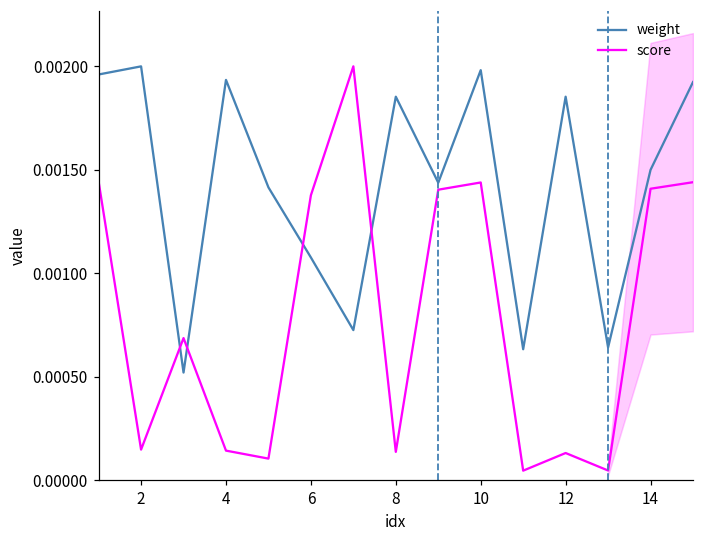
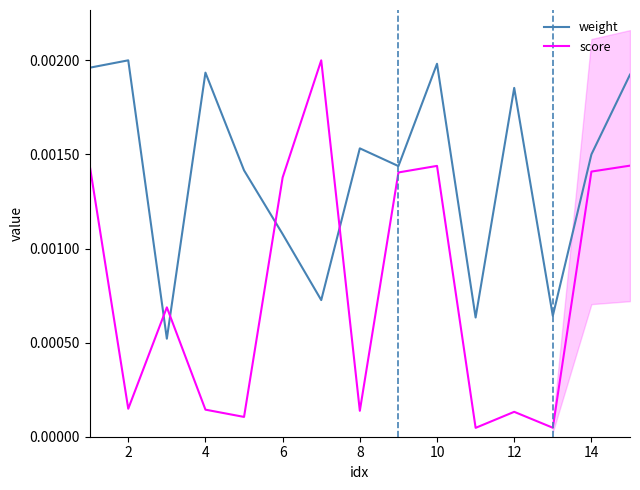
  {
    "weight": {
      "2": 0.00200,
      "4": 0.00193,
      "6": 0.00108,
-     "8": 0.00185,
+     "8": 0.00153,
      "10": 0.00198,
      "12": 0.00185,
      "14": 0.00150
    }
  }
